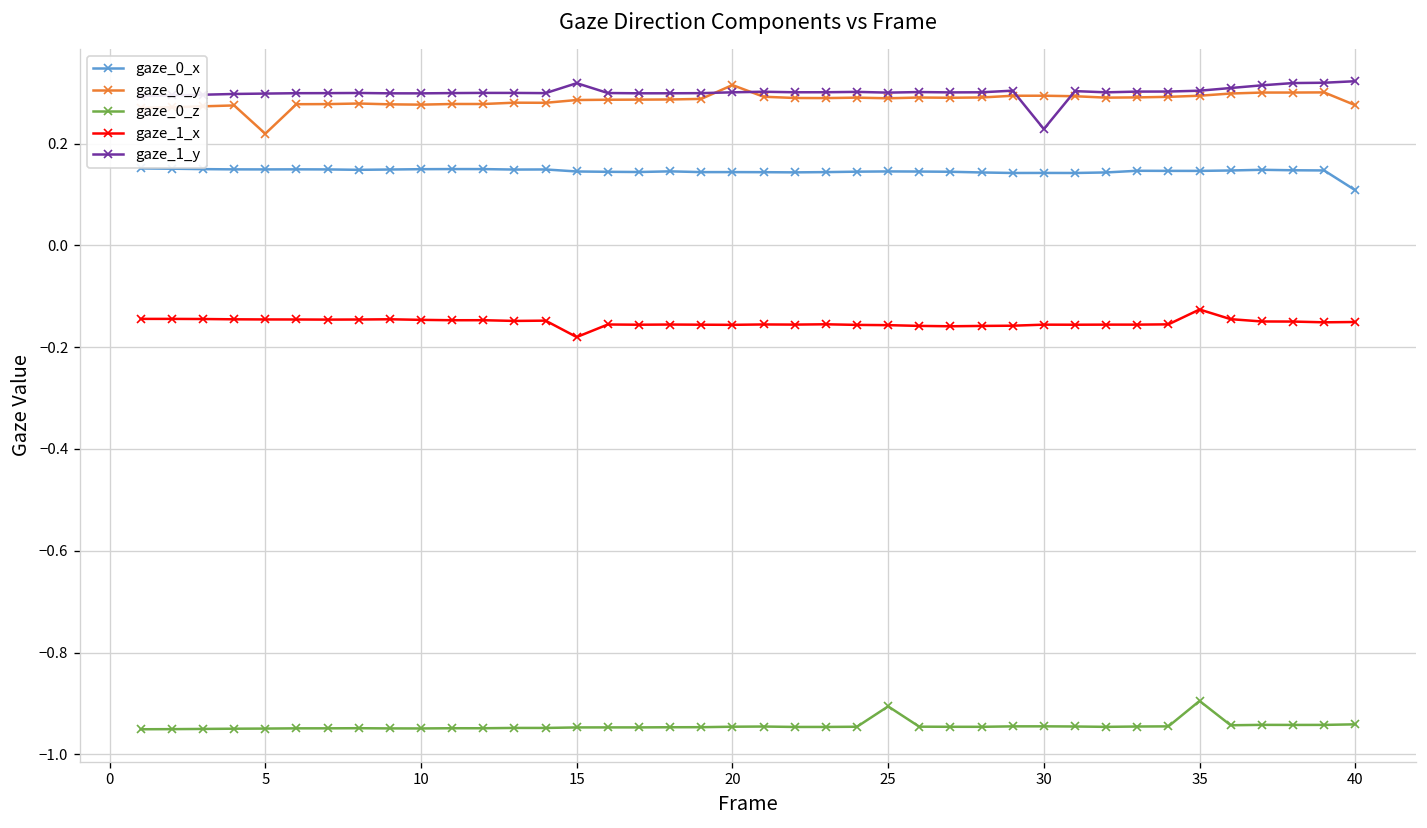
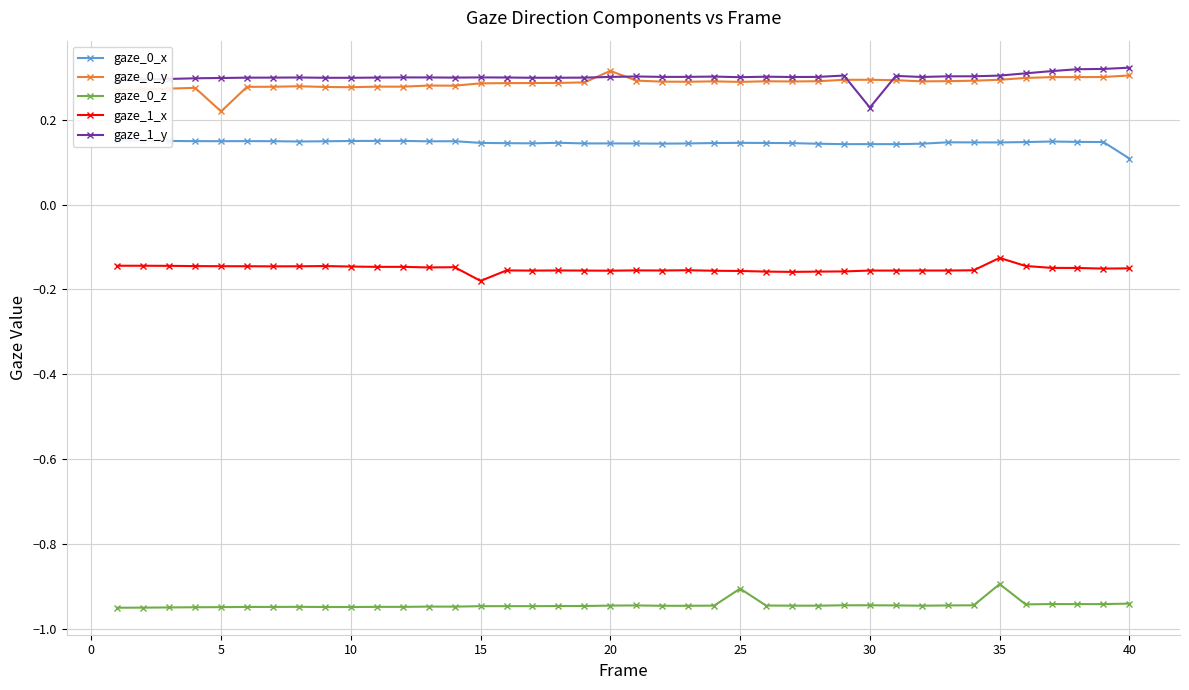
  {
    "gaze_0_x": {
      "5": 0.15,
      "10": 0.15,
      "15": 0.15,
      "20": 0.14,
      "25": 0.15,
      "30": 0.14,
      "35": 0.15,
      "40": 0.11
    },
    "gaze_0_y": {
      "5": 0.22,
      "10": 0.28,
      "15": 0.29,
      "20": 0.32,
      "25": 0.29,
      "30": 0.29,
      "35": 0.29,
-     "40": 0.28
+     "40": 0.30
    },
    "gaze_0_z": {
      "5": -0.95,
      "10": -0.95,
      "15": -0.95,
      "20": -0.95,
      "25": -0.91,
      "30": -0.95,
      "35": -0.90,
      "40": -0.94
    },
    "gaze_1_x": {
      "5": -0.15,
      "10": -0.15,
      "15": -0.18,
      "20": -0.16,
      "25": -0.16,
      "30": -0.16,
      "35": -0.13,
      "40": -0.15
    },
    "gaze_1_y": {
      "5": 0.30,
      "10": 0.30,
-     "15": 0.32,
+     "15": 0.30,
      "20": 0.30,
      "25": 0.30,
      "30": 0.23,
      "35": 0.30,
      "40": 0.32
    }
  }
